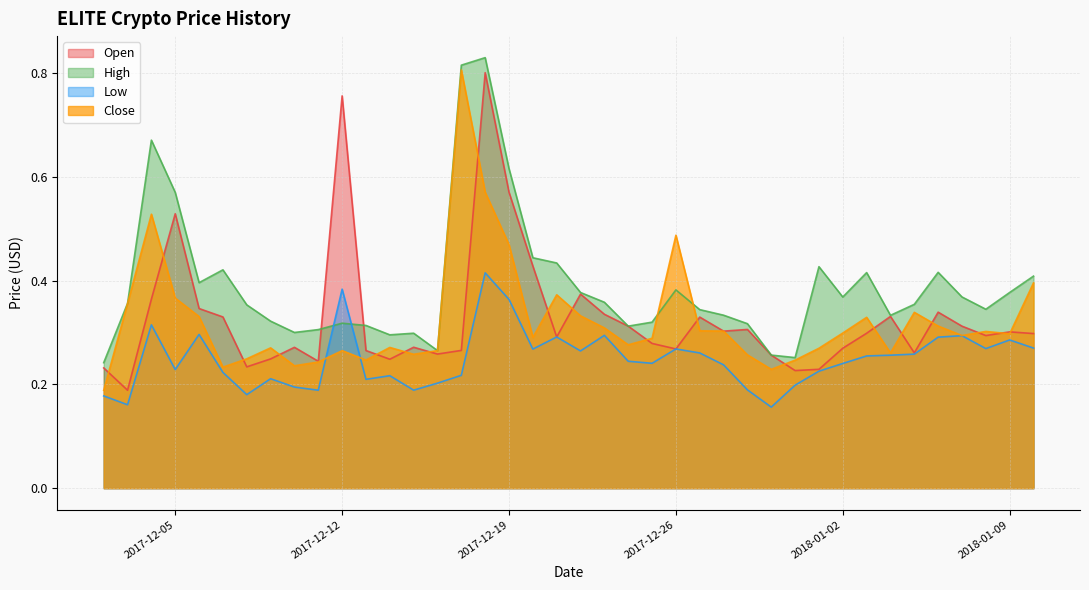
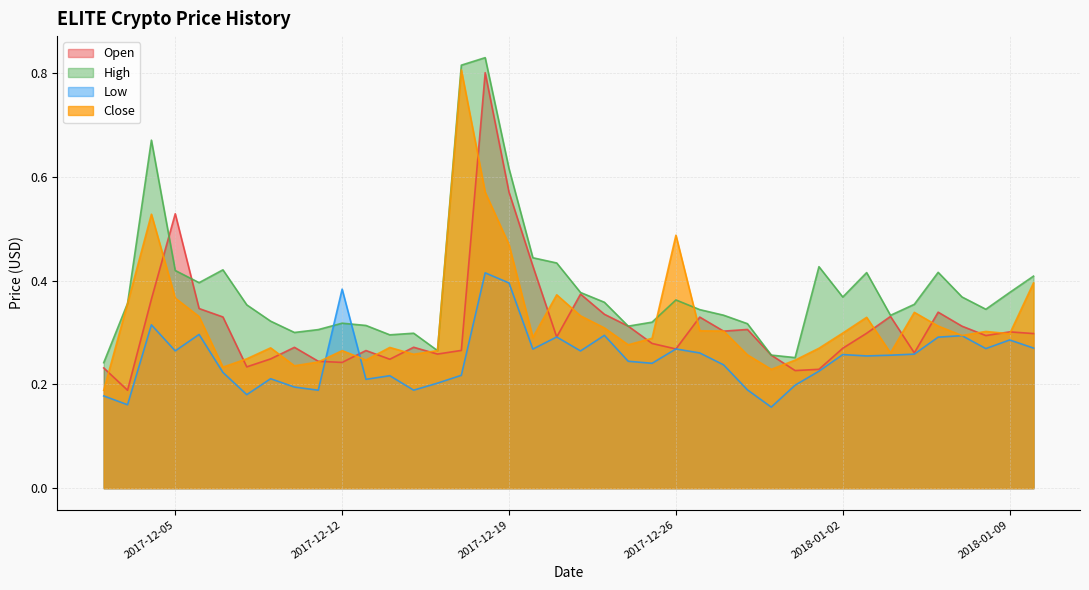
  {
    "Open": {
      "2017-12-05": 0.53,
-     "2017-12-12": 0.76,
+     "2017-12-12": 0.24,
      "2017-12-19": 0.57,
      "2018-01-02": 0.27
    },
    "High": {
-     "2017-12-05": 0.57,
+     "2017-12-05": 0.42,
      "2017-12-12": 0.32,
      "2017-12-19": 0.62,
-     "2017-12-26": 0.38,
+     "2017-12-26": 0.36,
      "2018-01-02": 0.37,
      "2018-01-09": 0.38
    },
    "Low": {
-     "2017-12-05": 0.23,
+     "2017-12-05": 0.26,
      "2017-12-12": 0.38,
-     "2017-12-19": 0.36,
-     "2018-01-02": 0.24,
+     "2017-12-19": 0.40,
+     "2018-01-02": 0.26,
      "2018-01-09": 0.29
    },
    "Close": {
      "2017-12-05": 0.37,
      "2017-12-12": 0.27,
      "2017-12-19": 0.47,
      "2017-12-26": 0.49,
      "2018-01-02": 0.30
    }
  }
